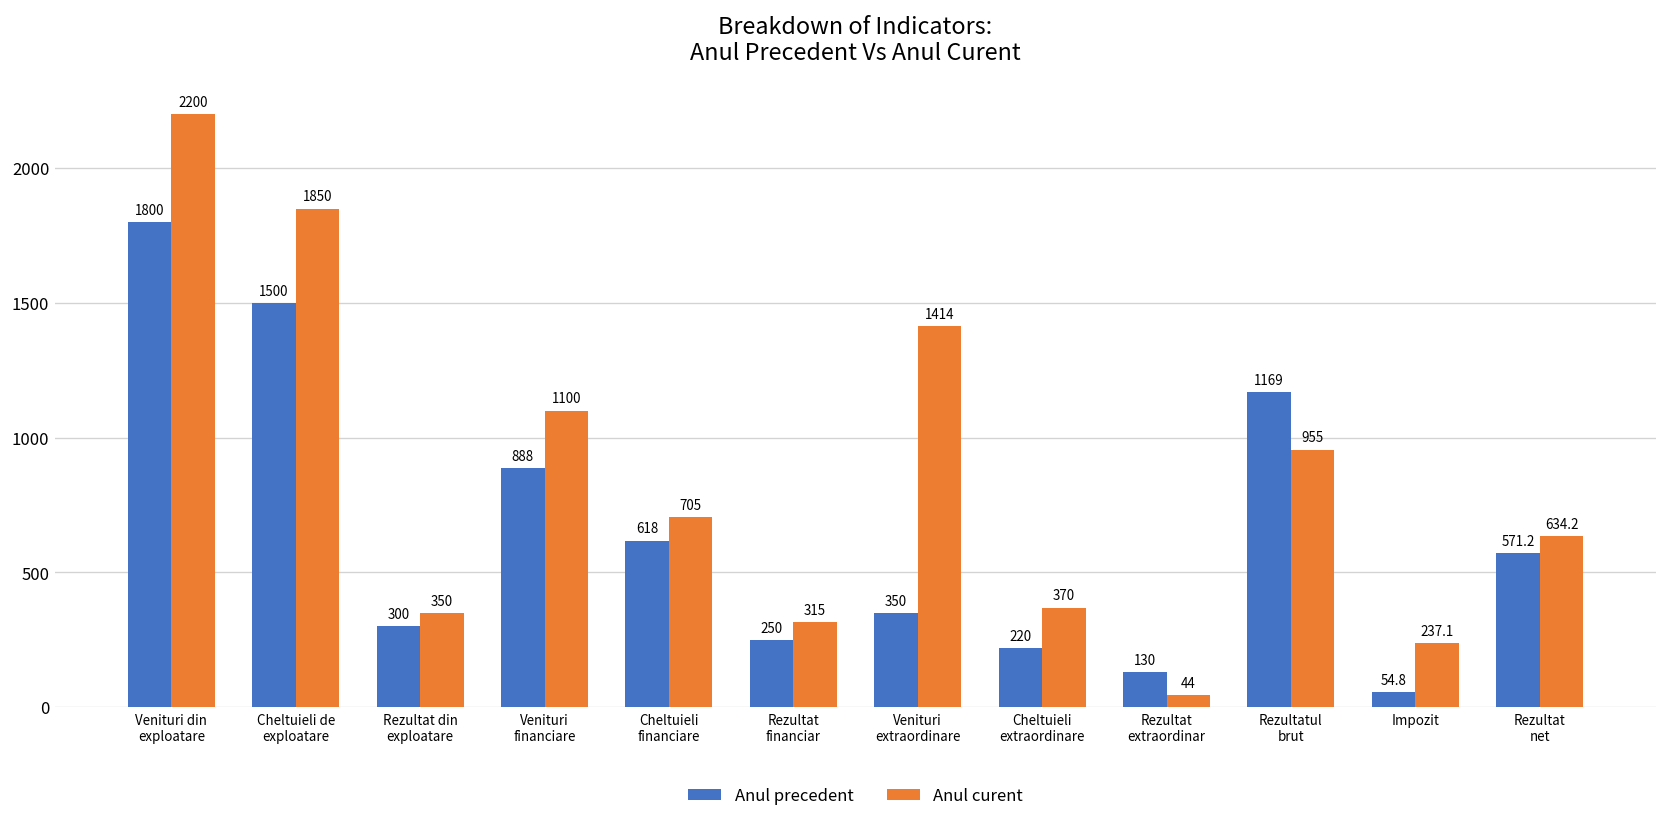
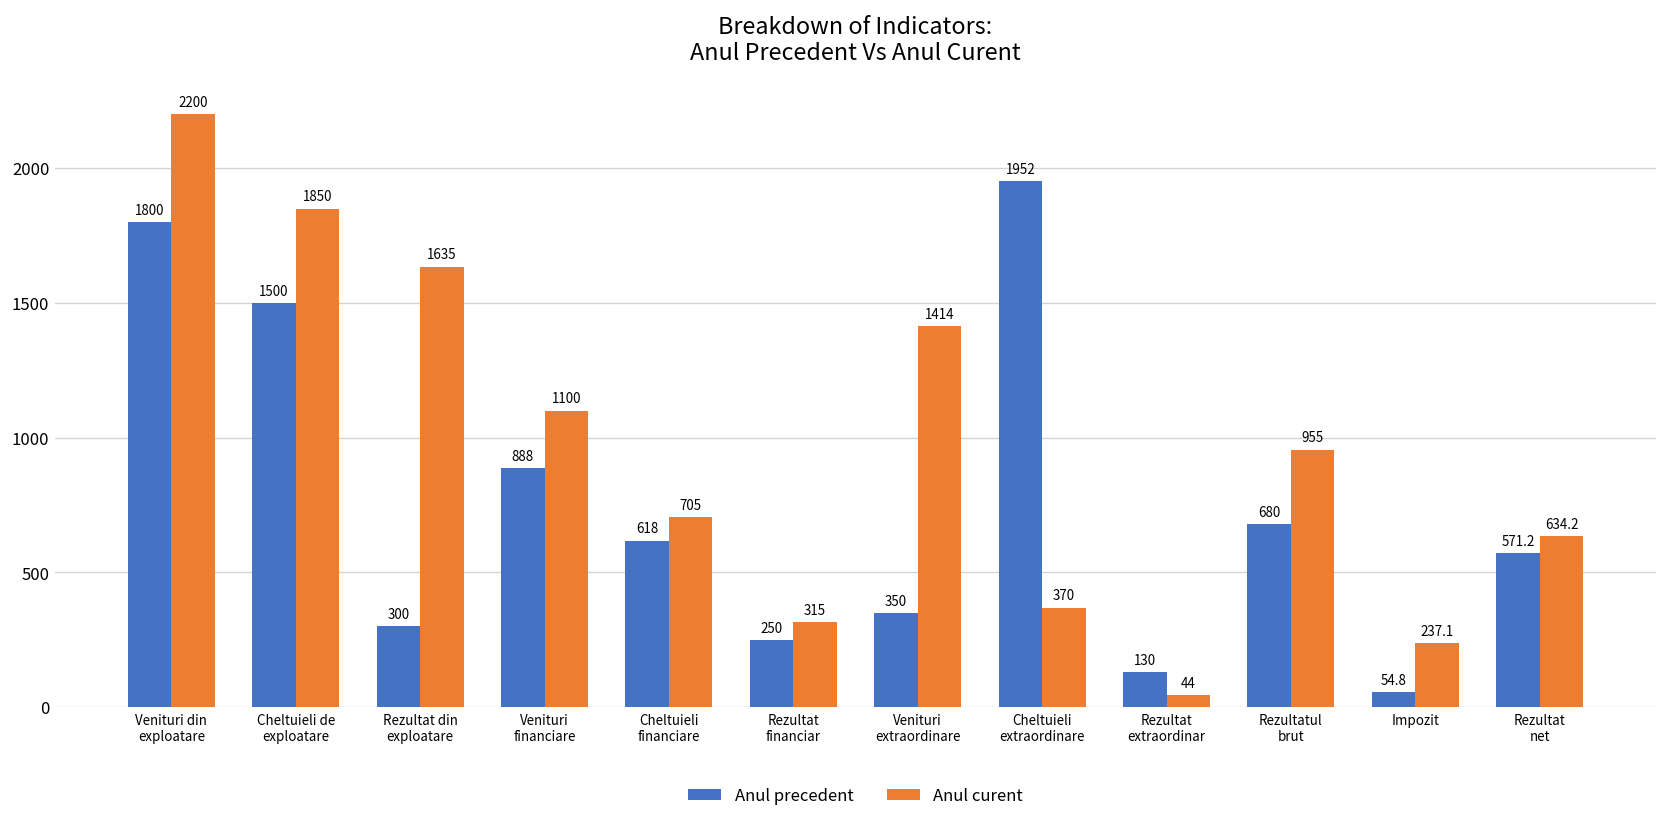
  {
    "Anul precedent": {
      "Venituri din exploatare": 1800,
      "Cheltuieli de exploatare": 1500,
      "Rezultat din exploatare": 300,
      "Venituri financiare": 888,
      "Cheltuieli financiare": 618,
      "Rezultat financiar": 250,
      "Venituri extraordinare": 350,
-     "Cheltuieli extraordinare": 220,
+     "Cheltuieli extraordinare": 1952,
      "Rezultat extraordinar": 130,
-     "Rezultatul brut": 1169,
+     "Rezultatul brut": 680,
      "Impozit": 54.8,
      "Rezultat net": 571.2
    },
    "Anul curent": {
      "Venituri din exploatare": 2200,
      "Cheltuieli de exploatare": 1850,
-     "Rezultat din exploatare": 350,
+     "Rezultat din exploatare": 1635,
      "Venituri financiare": 1100,
      "Cheltuieli financiare": 705,
      "Rezultat financiar": 315,
      "Venituri extraordinare": 1414,
      "Cheltuieli extraordinare": 370,
      "Rezultat extraordinar": 44,
      "Rezultatul brut": 955,
      "Impozit": 237.1,
      "Rezultat net": 634.2
    }
  }
